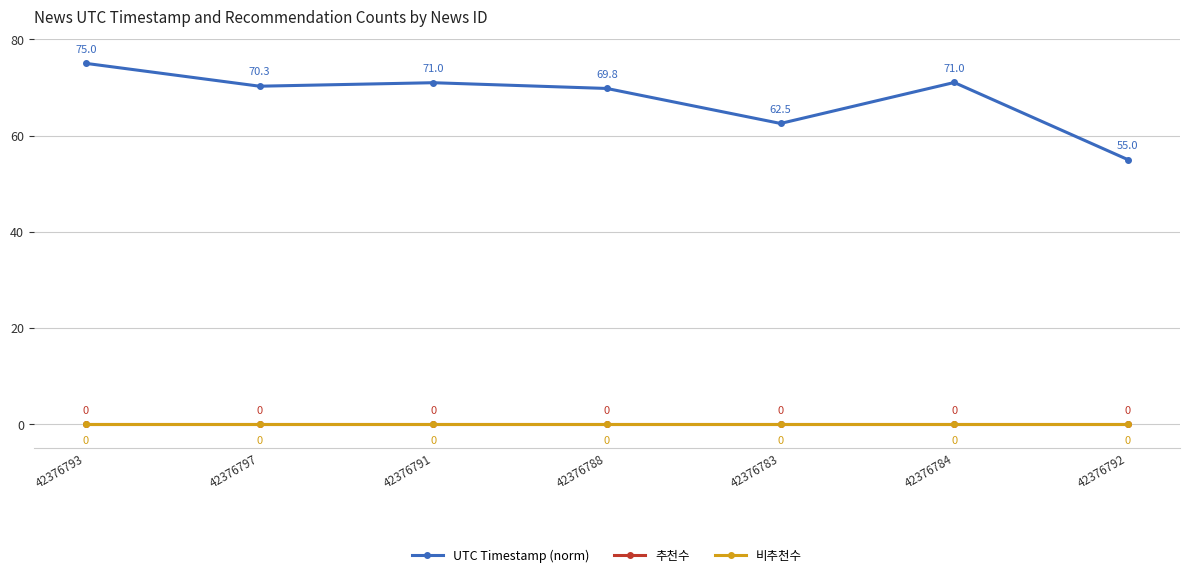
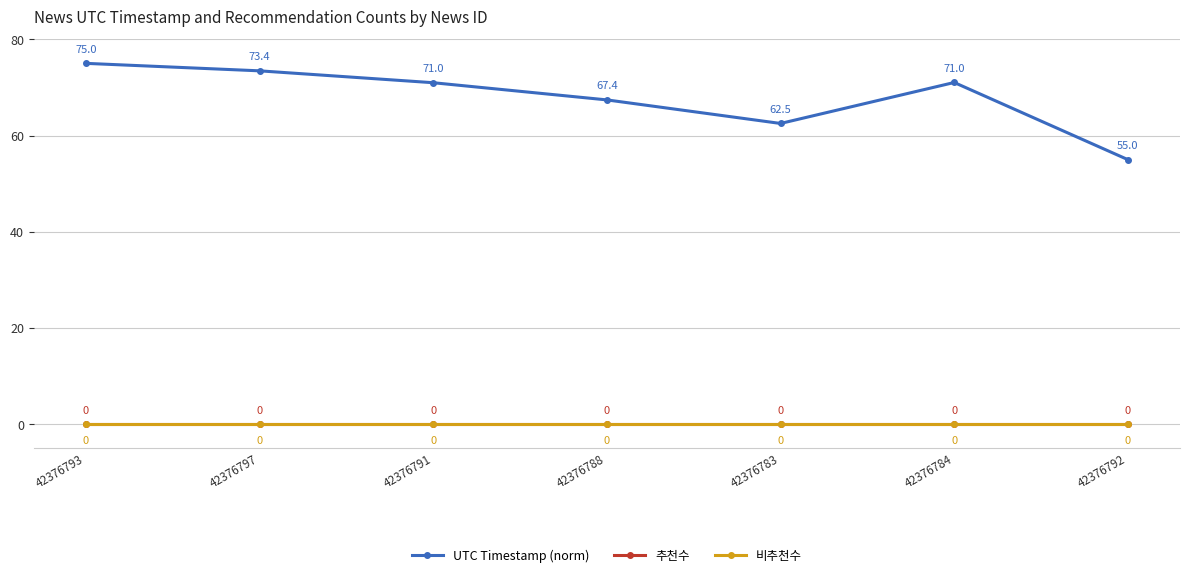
  {
    "UTC Timestamp (norm)": {
      "42376793": 75.0,
-     "42376797": 70.3,
+     "42376797": 73.4,
      "42376791": 71.0,
-     "42376788": 69.8,
+     "42376788": 67.4,
      "42376783": 62.5,
      "42376784": 71.0,
      "42376792": 55.0
    },
    "비추천수": {
      "42376793": 0,
      "42376797": 0,
      "42376791": 0,
      "42376788": 0,
      "42376783": 0,
      "42376784": 0,
      "42376792": 0
    }
  }
